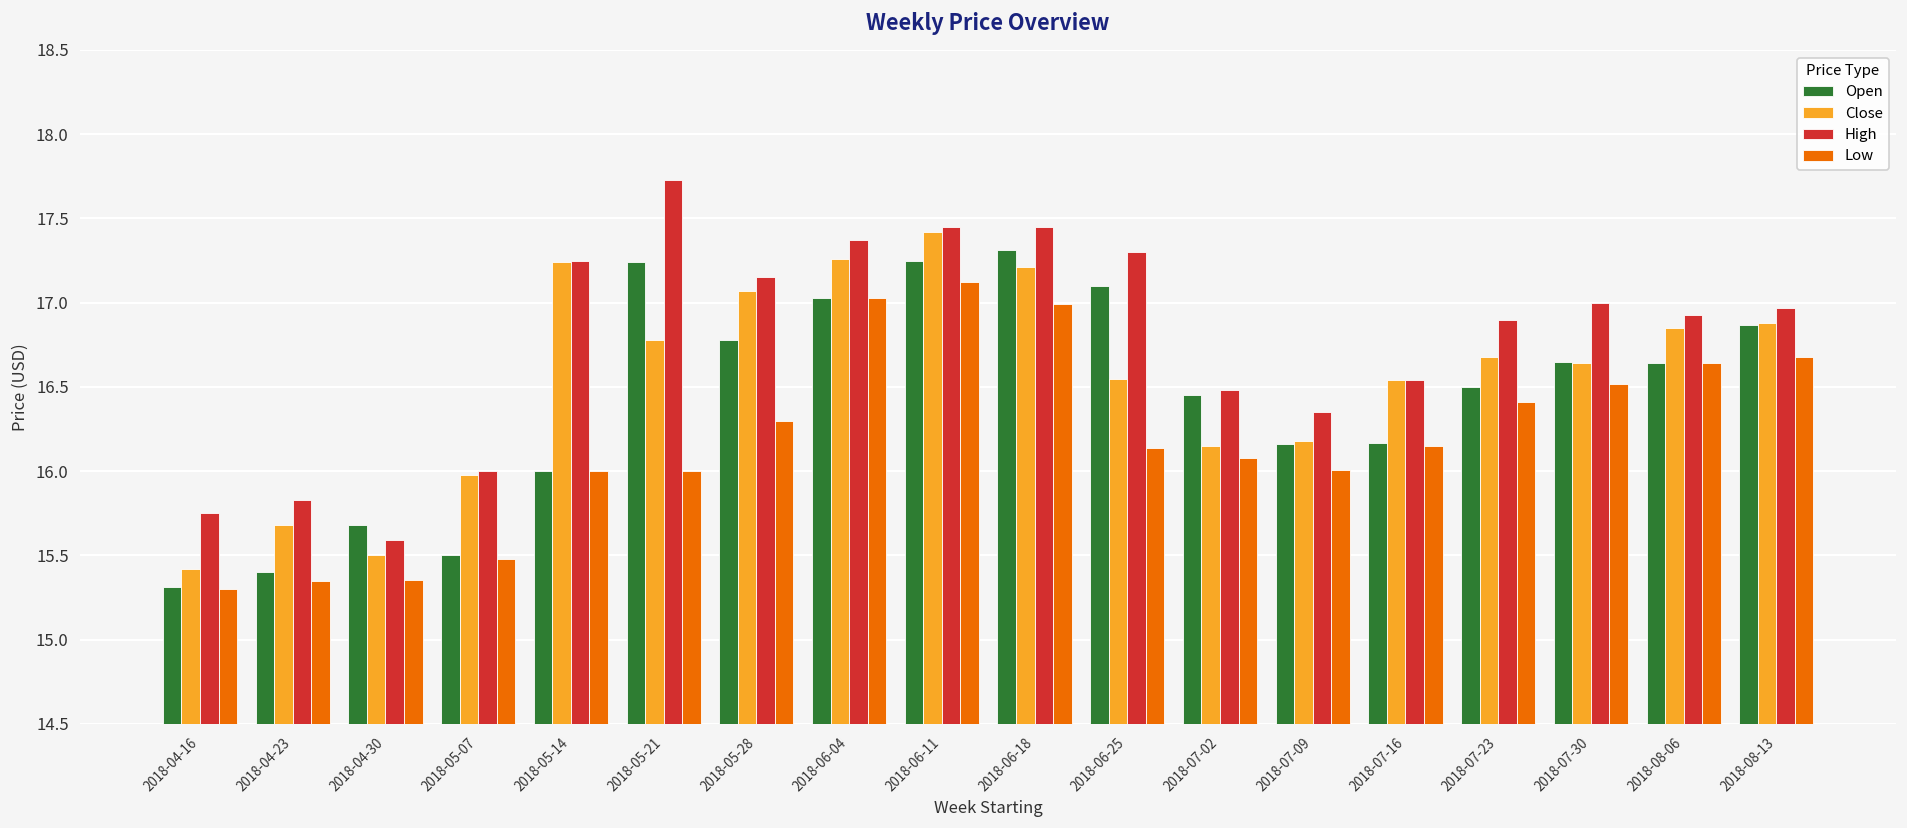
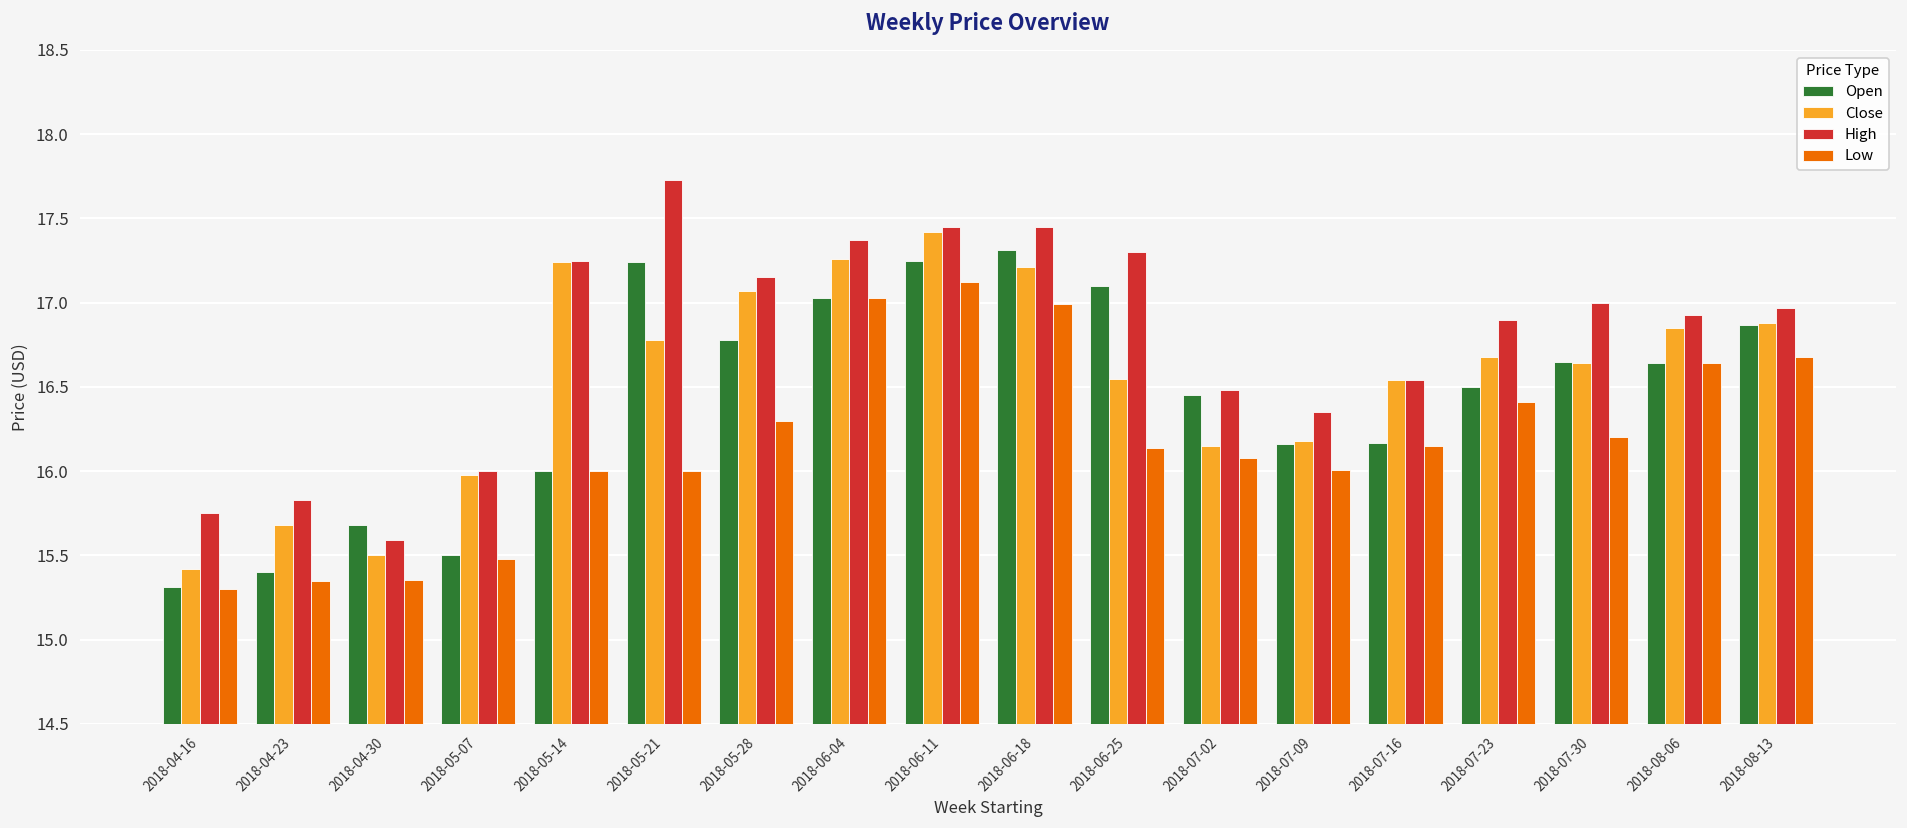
  {
    "Open": {
      "2018-04-16": 15.31,
      "2018-04-23": 15.40,
      "2018-04-30": 15.68,
      "2018-05-07": 15.50,
      "2018-05-14": 16.00,
      "2018-05-21": 17.24,
      "2018-05-28": 16.78,
      "2018-06-04": 17.03,
      "2018-06-11": 17.25,
      "2018-06-18": 17.31,
      "2018-06-25": 17.10,
      "2018-07-02": 16.45,
      "2018-07-09": 16.16,
      "2018-07-16": 16.17,
      "2018-07-23": 16.50,
      "2018-07-30": 16.65,
      "2018-08-06": 16.64,
      "2018-08-13": 16.87
    },
    "Close": {
      "2018-04-16": 15.42,
      "2018-04-23": 15.68,
      "2018-04-30": 15.50,
      "2018-05-07": 15.98,
      "2018-05-14": 17.24,
      "2018-05-21": 16.78,
      "2018-05-28": 17.07,
      "2018-06-04": 17.26,
      "2018-06-11": 17.42,
      "2018-06-18": 17.21,
      "2018-06-25": 16.55,
      "2018-07-02": 16.15,
      "2018-07-09": 16.18,
      "2018-07-16": 16.54,
      "2018-07-23": 16.68,
      "2018-07-30": 16.64,
      "2018-08-06": 16.85,
      "2018-08-13": 16.88
    },
    "High": {
      "2018-04-16": 15.75,
      "2018-04-23": 15.83,
      "2018-04-30": 15.59,
      "2018-05-07": 16.00,
      "2018-05-14": 17.25,
      "2018-05-21": 17.73,
      "2018-05-28": 17.15,
      "2018-06-04": 17.37,
      "2018-06-11": 17.45,
      "2018-06-18": 17.45,
      "2018-06-25": 17.30,
      "2018-07-02": 16.48,
      "2018-07-09": 16.35,
      "2018-07-16": 16.54,
      "2018-07-23": 16.90,
      "2018-07-30": 17.00,
      "2018-08-06": 16.93,
      "2018-08-13": 16.97
    },
    "Low": {
      "2018-04-16": 15.30,
      "2018-04-23": 15.35,
      "2018-04-30": 15.35,
      "2018-05-07": 15.48,
      "2018-05-14": 16.00,
      "2018-05-21": 16.00,
      "2018-05-28": 16.30,
      "2018-06-04": 17.03,
      "2018-06-11": 17.12,
      "2018-06-18": 16.99,
      "2018-06-25": 16.14,
      "2018-07-02": 16.08,
      "2018-07-09": 16.01,
      "2018-07-16": 16.15,
      "2018-07-23": 16.41,
-     "2018-07-30": 16.52,
+     "2018-07-30": 16.20,
      "2018-08-06": 16.64,
      "2018-08-13": 16.68
    }
  }
